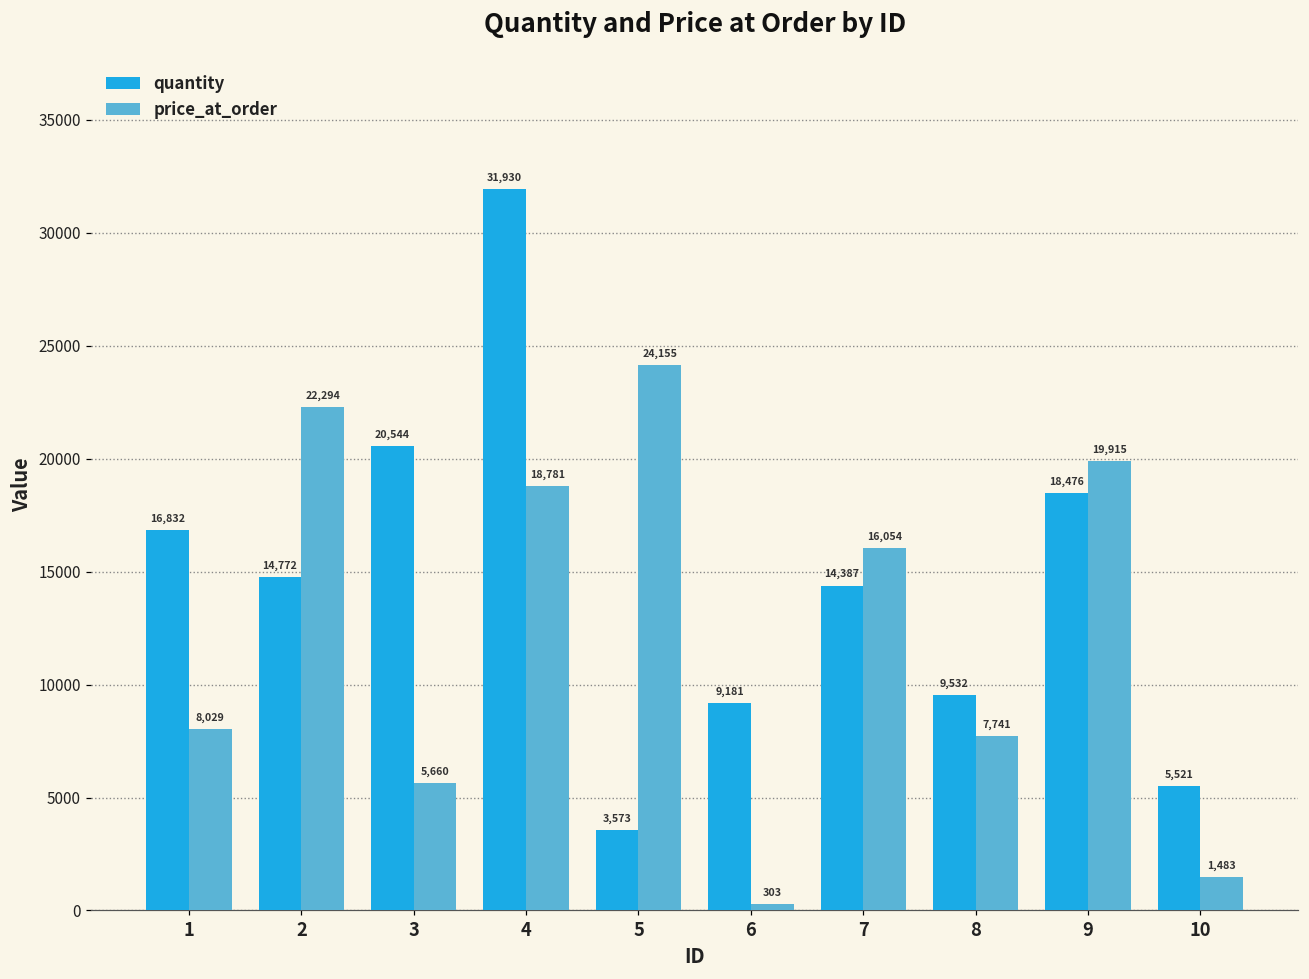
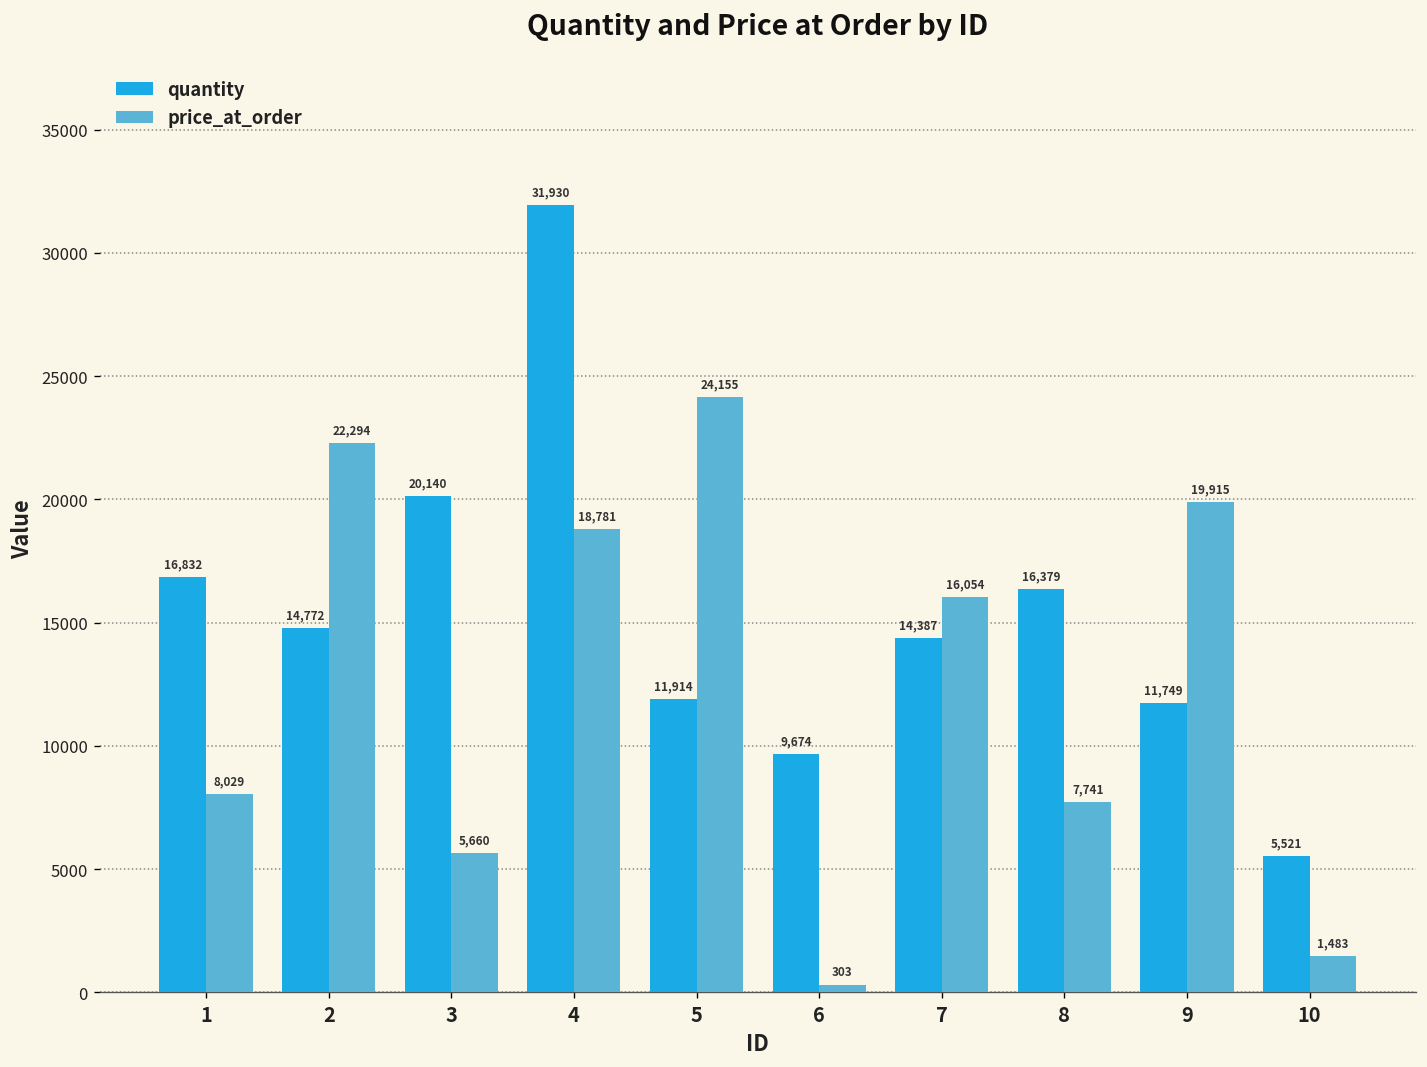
  {
    "quantity": {
      "1": "16,832",
      "2": "14,772",
-     "3": "20,544",
+     "3": "20,140",
      "4": "31,930",
-     "5": "3,573",
-     "6": "9,181",
+     "5": "11,914",
+     "6": "9,674",
      "7": "14,387",
-     "8": "9,532",
-     "9": "18,476",
+     "8": "16,379",
+     "9": "11,749",
      "10": "5,521"
    },
    "price_at_order": {
      "1": "8,029",
      "2": "22,294",
      "3": "5,660",
      "4": "18,781",
      "5": "24,155",
      "6": "303",
      "7": "16,054",
      "8": "7,741",
      "9": "19,915",
      "10": "1,483"
    }
  }
